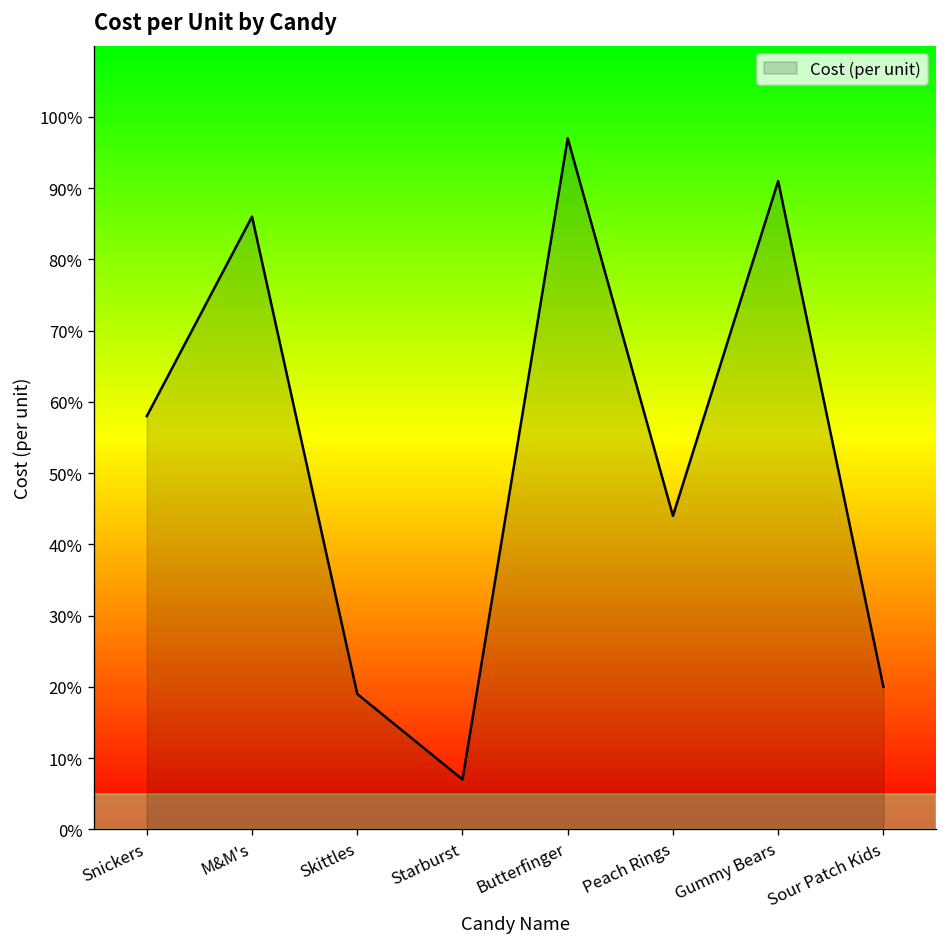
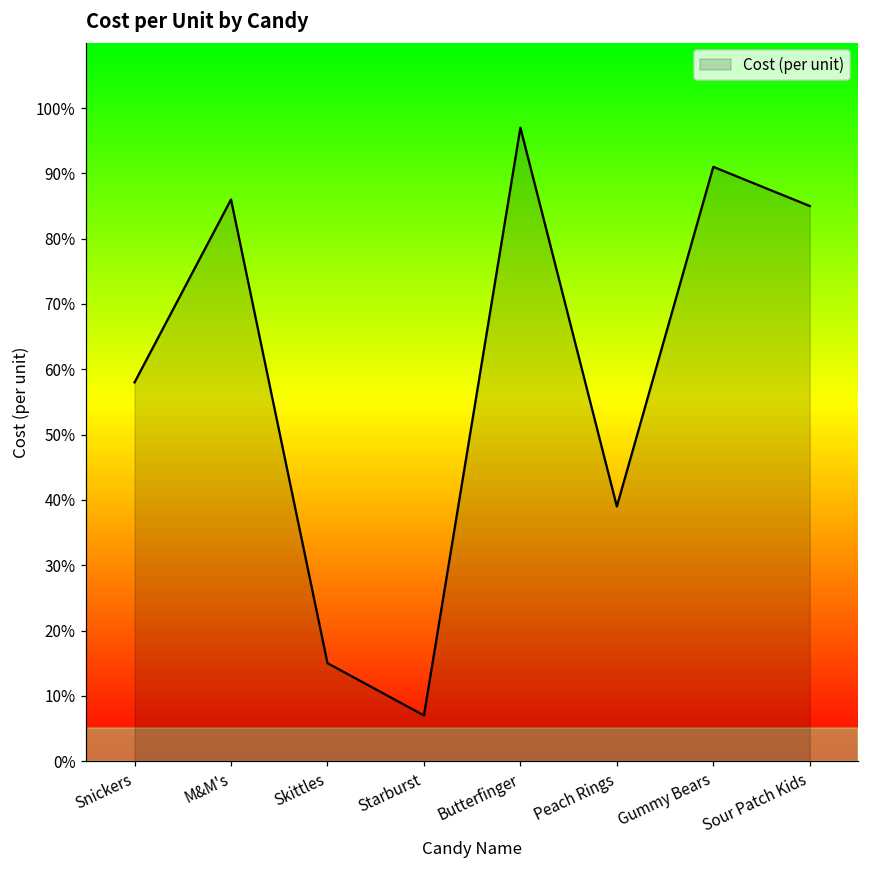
  {
    "Snickers": "58%",
    "M&M's": "86%",
-   "Skittles": "19%",
+   "Skittles": "15%",
    "Starburst": "7%",
    "Butterfinger": "97%",
-   "Peach Rings": "44%",
+   "Peach Rings": "39%",
    "Gummy Bears": "91%",
-   "Sour Patch Kids": "20%"
+   "Sour Patch Kids": "85%"
  }
